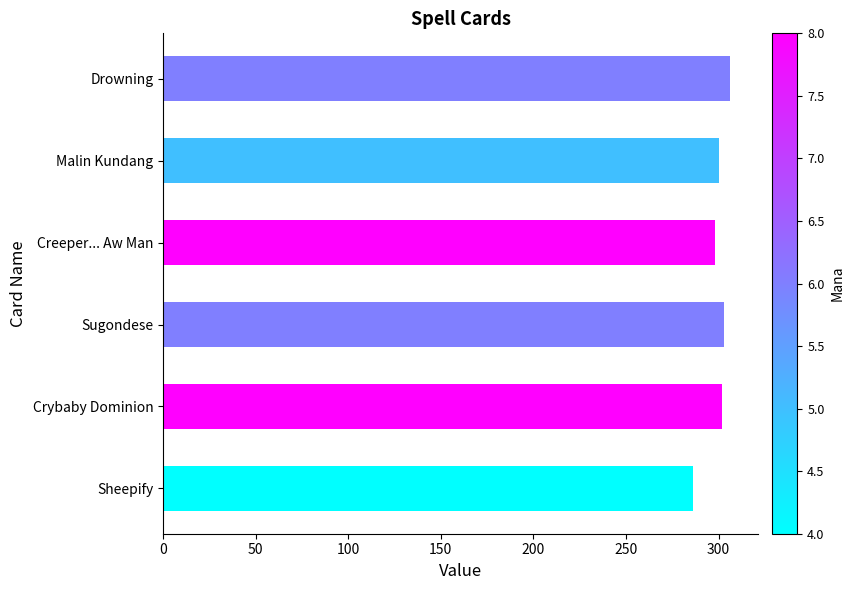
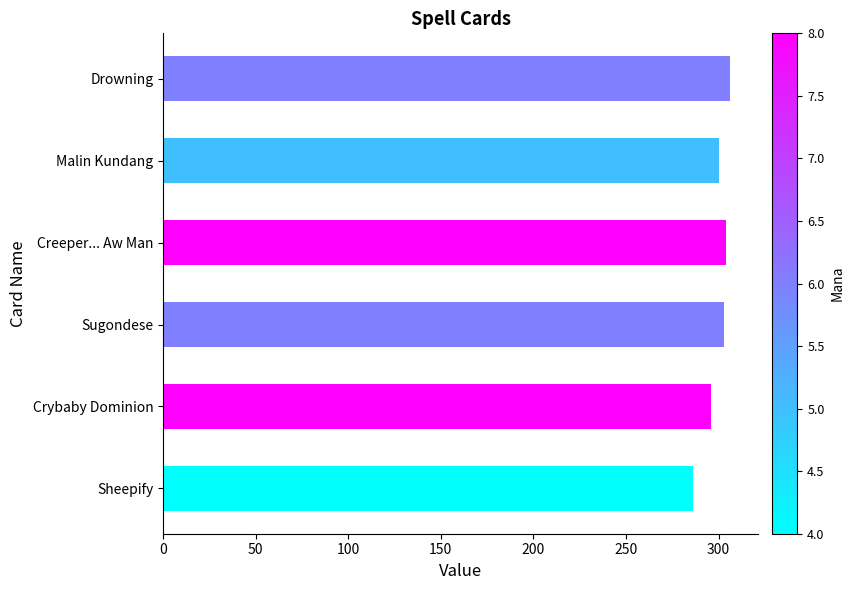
  {
    "Drowning": 306,
    "Malin Kundang": 300,
-   "Creeper... Aw Man": 298,
+   "Creeper... Aw Man": 304,
    "Sugondese": 303,
-   "Crybaby Dominion": 302,
+   "Crybaby Dominion": 296,
    "Sheepify": 286
  }
